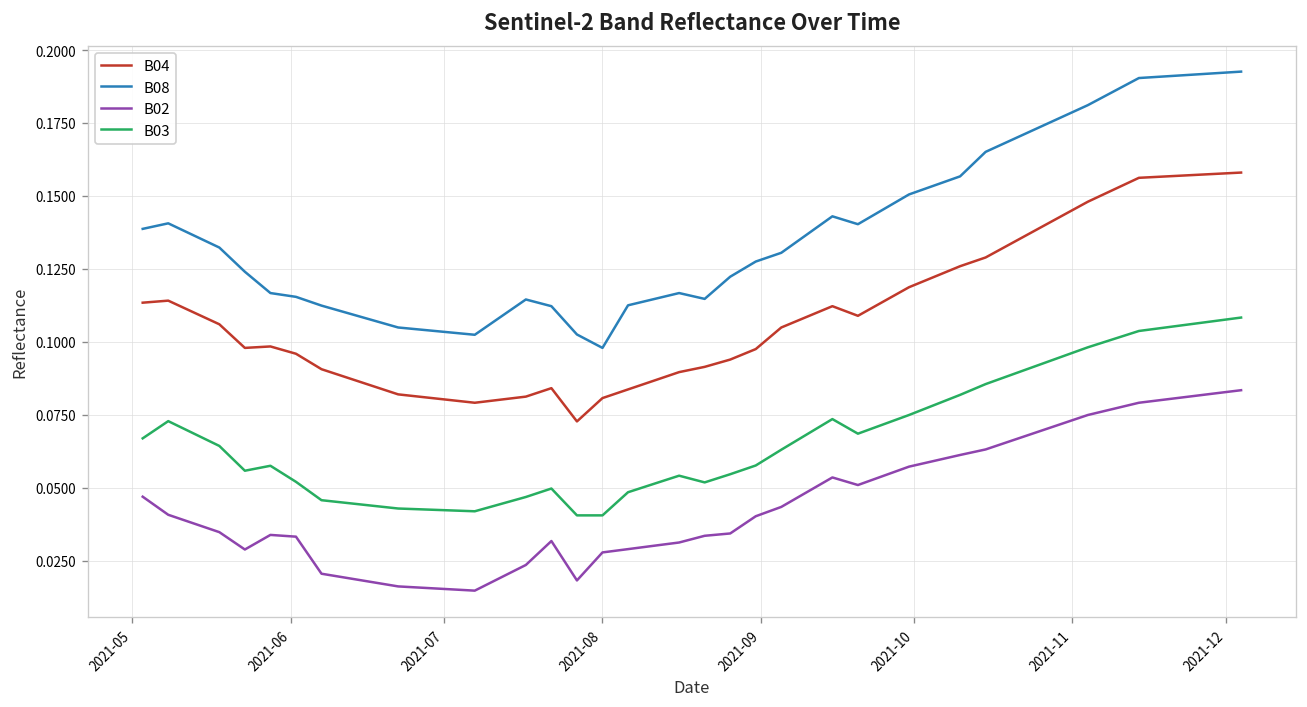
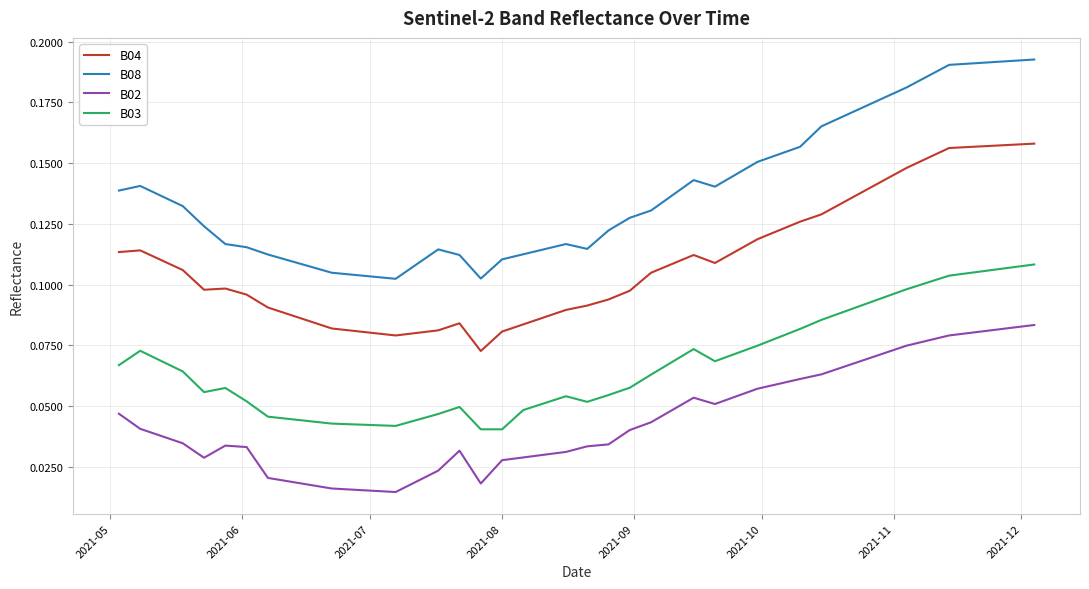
  {
    "B04": {
      "2021-08": 0.081
    },
    "B08": {
-     "2021-08": 0.098
+     "2021-08": 0.110
    },
    "B02": {
      "2021-08": 0.028
    },
    "B03": {
      "2021-08": 0.041
    }
  }
